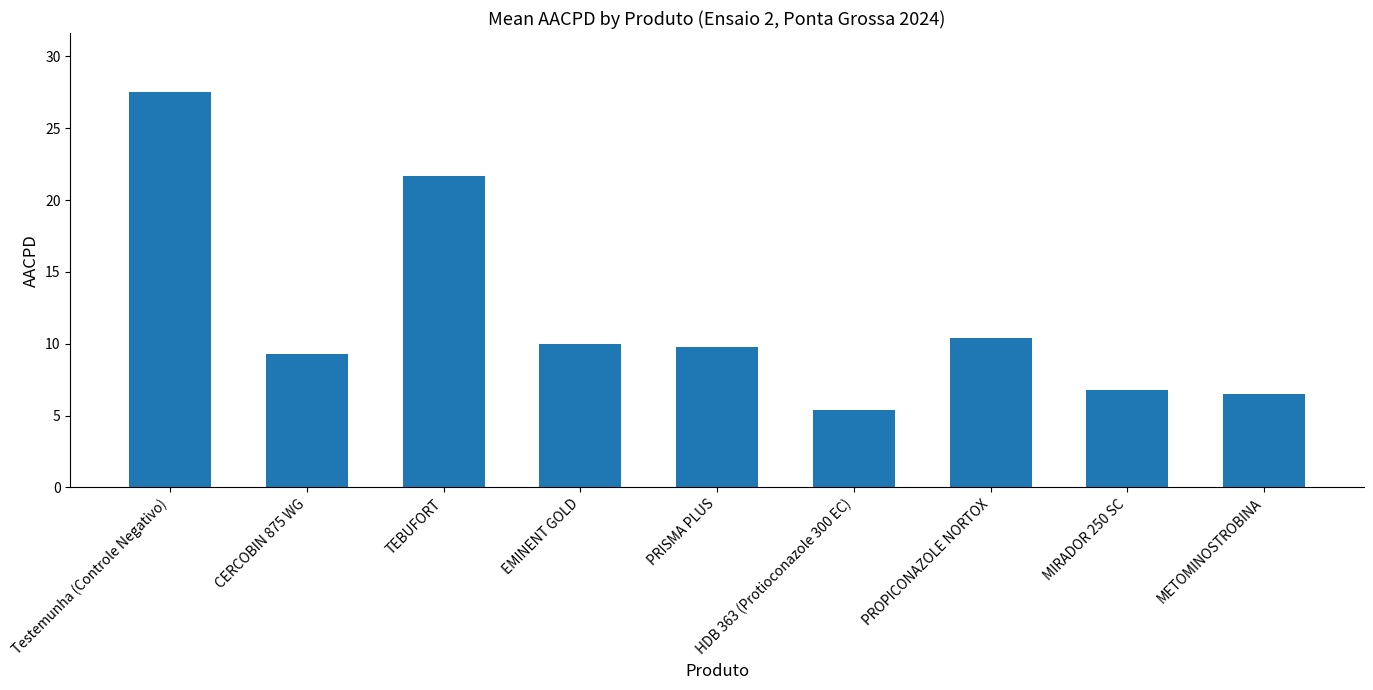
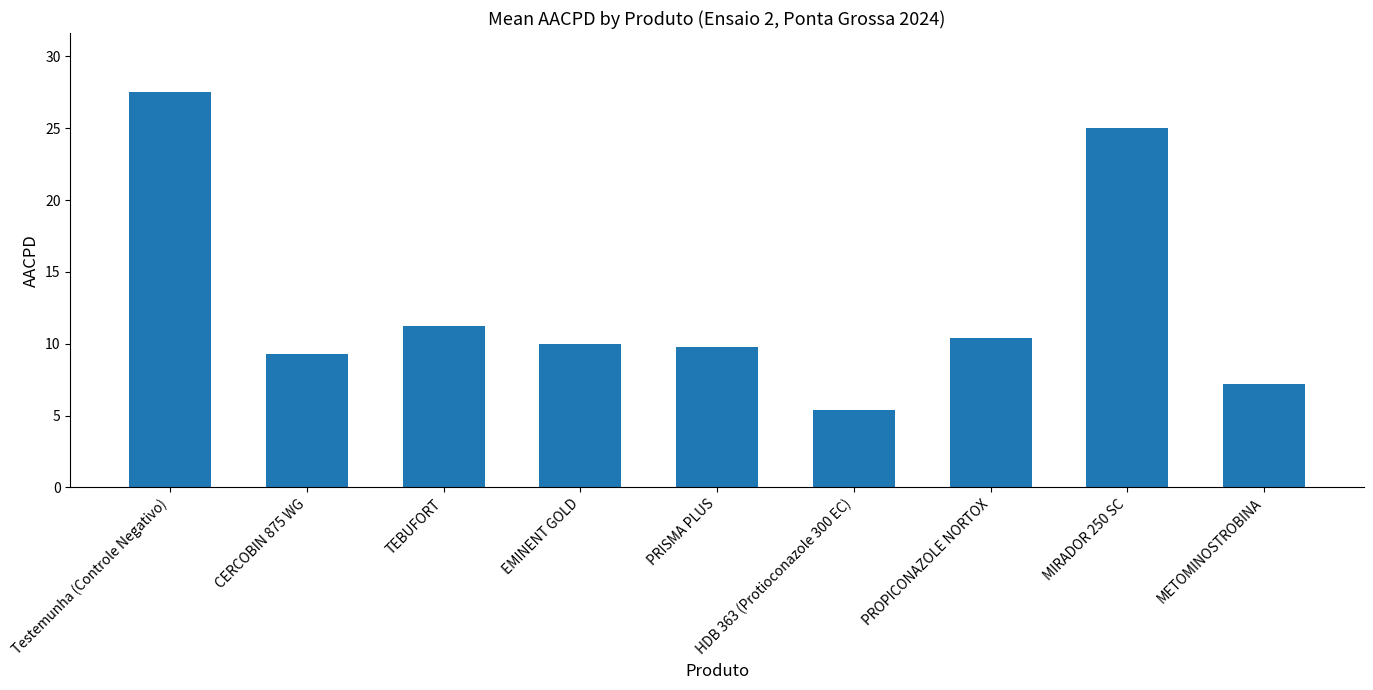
  {
    "Testemunha (Controle Negativo)": 27.5,
    "CERCOBIN 875 WG": 9.3,
-   "TEBUFORT": 21.7,
+   "TEBUFORT": 11.3,
    "EMINENT GOLD": 10.0,
    "PRISMA PLUS": 9.8,
    "HDB 363 (Protioconazole 300 EC)": 5.4,
    "PROPICONAZOLE NORTOX": 10.4,
-   "MIRADOR 250 SC": 6.8,
-   "METOMINOSTROBINA": 6.5
+   "MIRADOR 250 SC": 25.0,
+   "METOMINOSTROBINA": 7.2
  }
